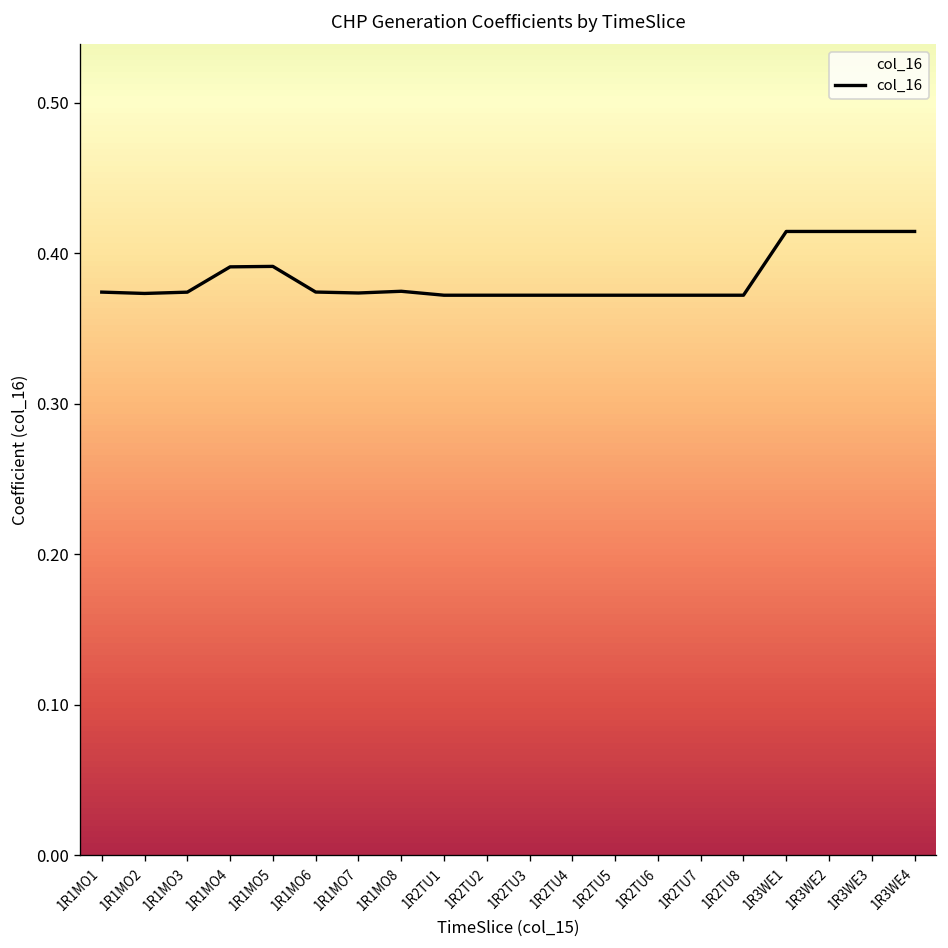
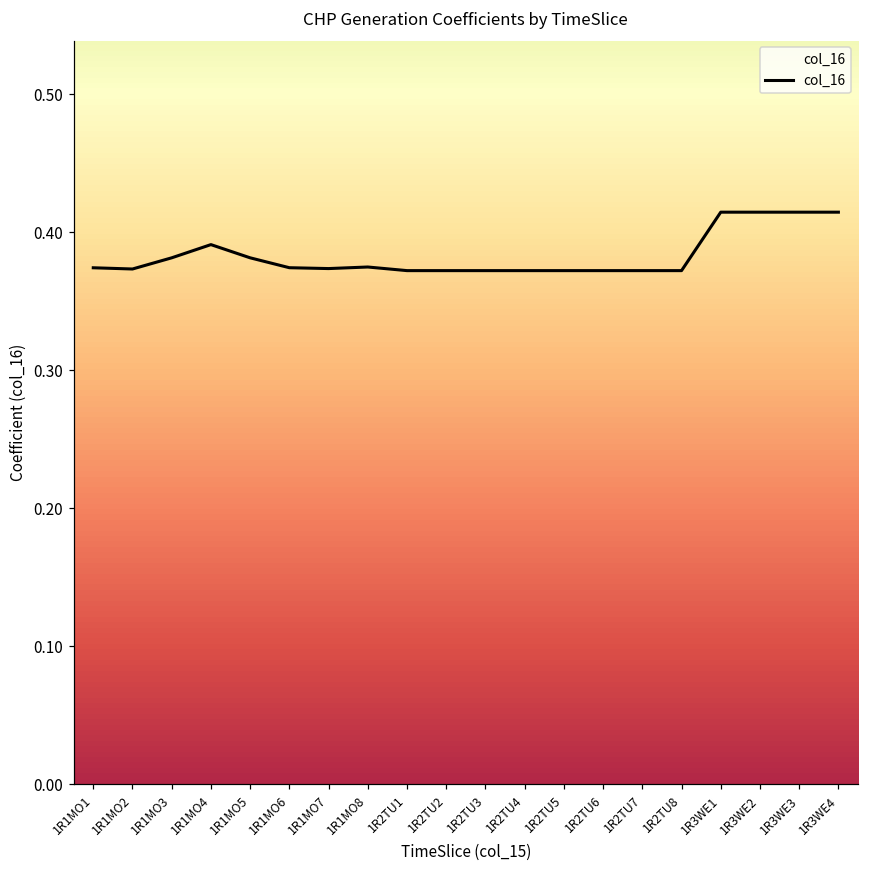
  {
    "1R1MO1": 0.374,
    "1R1MO2": 0.373,
-   "1R1MO3": 0.374,
+   "1R1MO3": 0.381,
    "1R1MO4": 0.391,
-   "1R1MO5": 0.391,
+   "1R1MO5": 0.381,
    "1R1MO6": 0.374,
    "1R1MO7": 0.374,
    "1R1MO8": 0.375,
    "1R2TU1": 0.372,
    "1R2TU2": 0.372,
    "1R2TU3": 0.372,
    "1R2TU4": 0.372,
    "1R2TU5": 0.372,
    "1R2TU6": 0.372,
    "1R2TU7": 0.372,
    "1R2TU8": 0.372,
    "1R3WE1": 0.415,
    "1R3WE2": 0.415,
    "1R3WE3": 0.415,
    "1R3WE4": 0.415
  }
